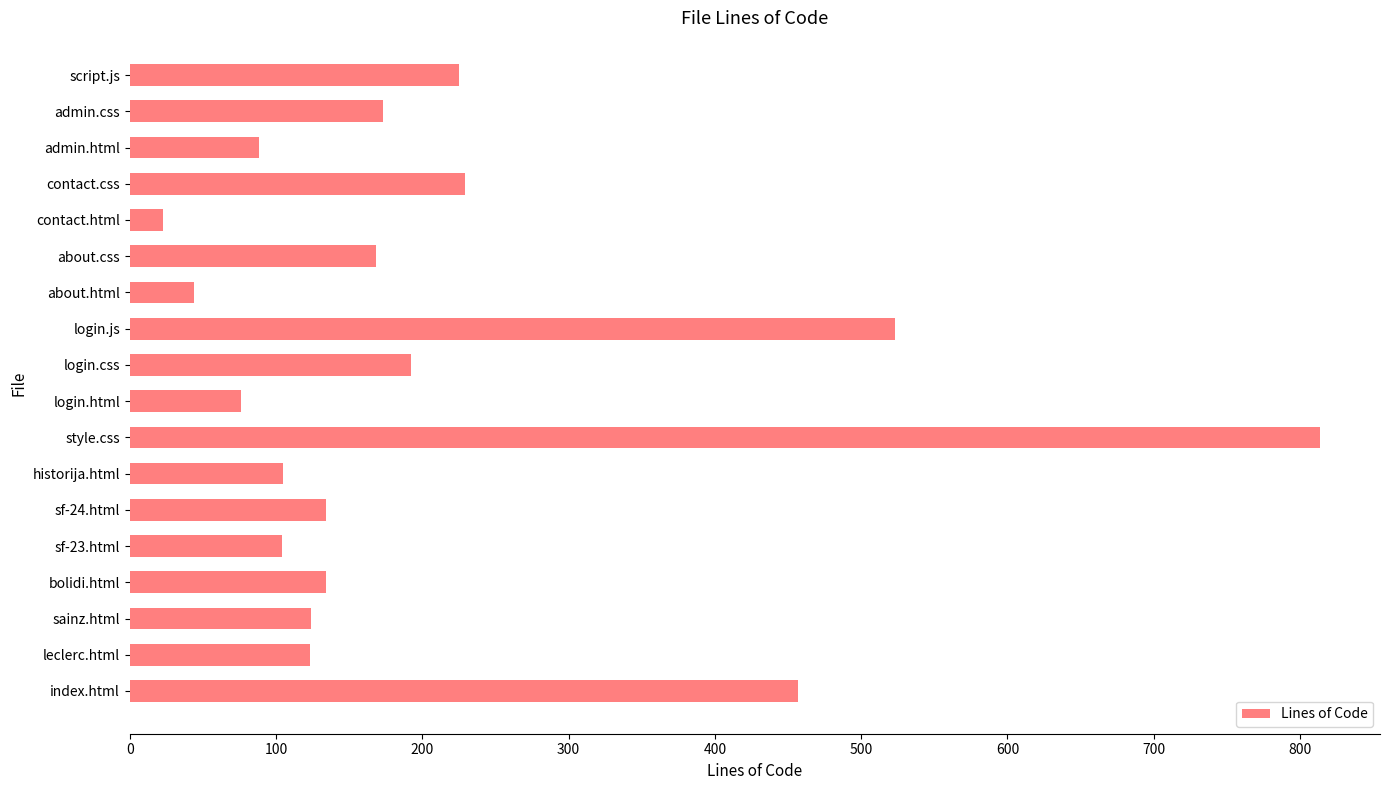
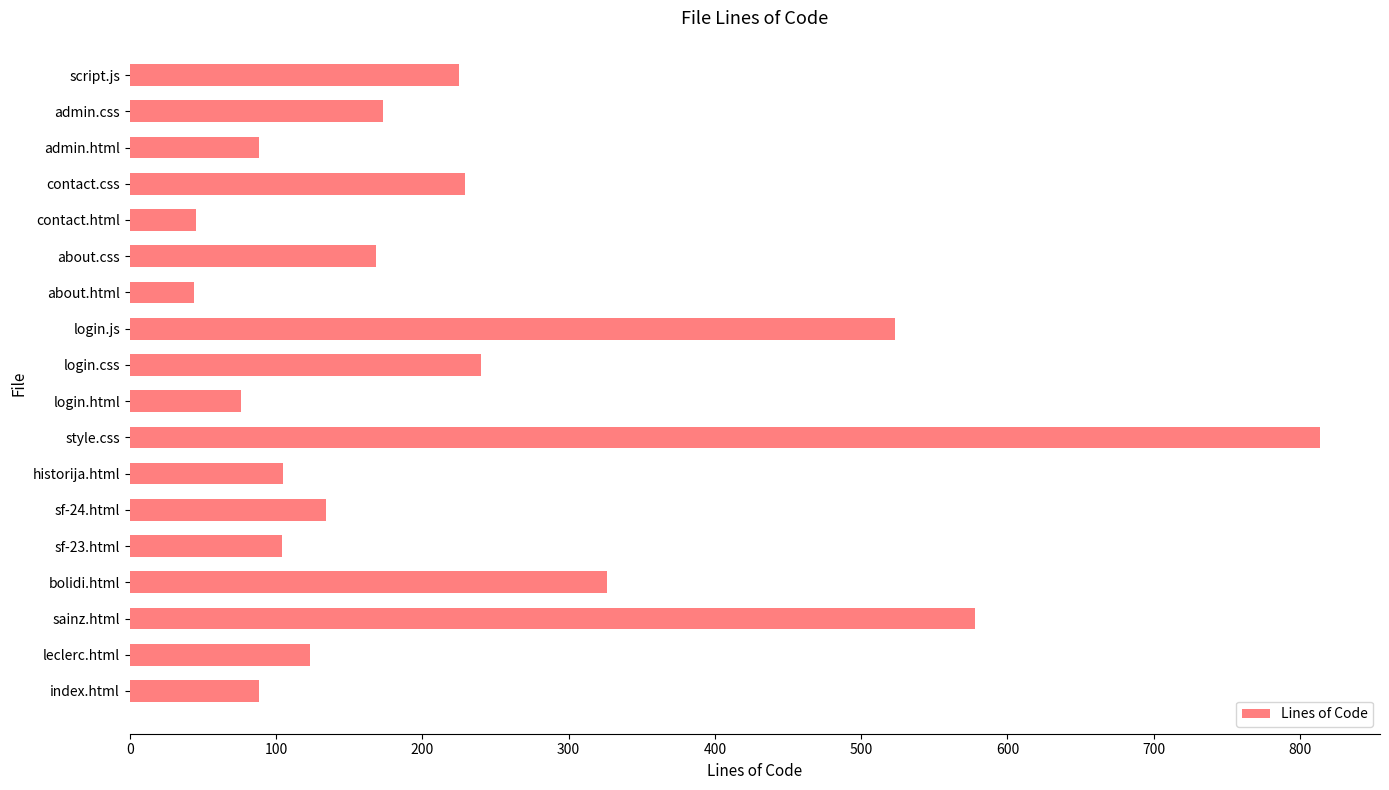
  {
    "script.js": 225,
    "admin.css": 173,
    "admin.html": 88,
    "contact.css": 229,
-   "contact.html": 23,
+   "contact.html": 45,
    "about.css": 168,
    "about.html": 44,
    "login.js": 523,
-   "login.css": 192,
+   "login.css": 240,
    "login.html": 76,
    "style.css": 814,
    "historija.html": 105,
    "sf-24.html": 134,
    "sf-23.html": 104,
-   "bolidi.html": 134,
-   "sainz.html": 124,
+   "bolidi.html": 326,
+   "sainz.html": 578,
    "leclerc.html": 123,
-   "index.html": 457
+   "index.html": 88
  }
